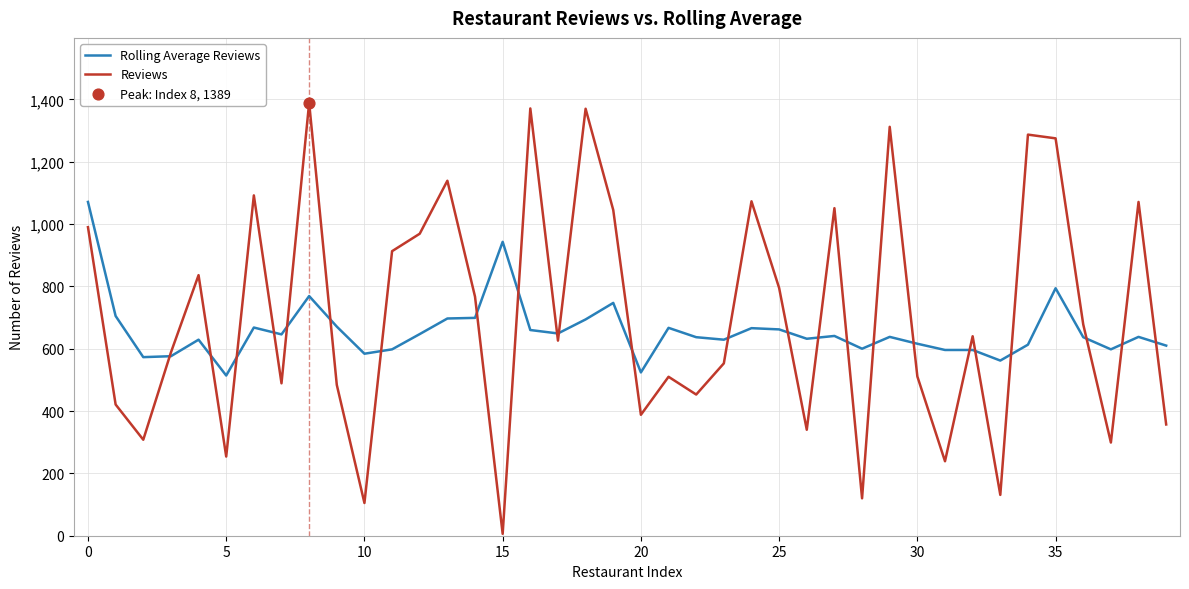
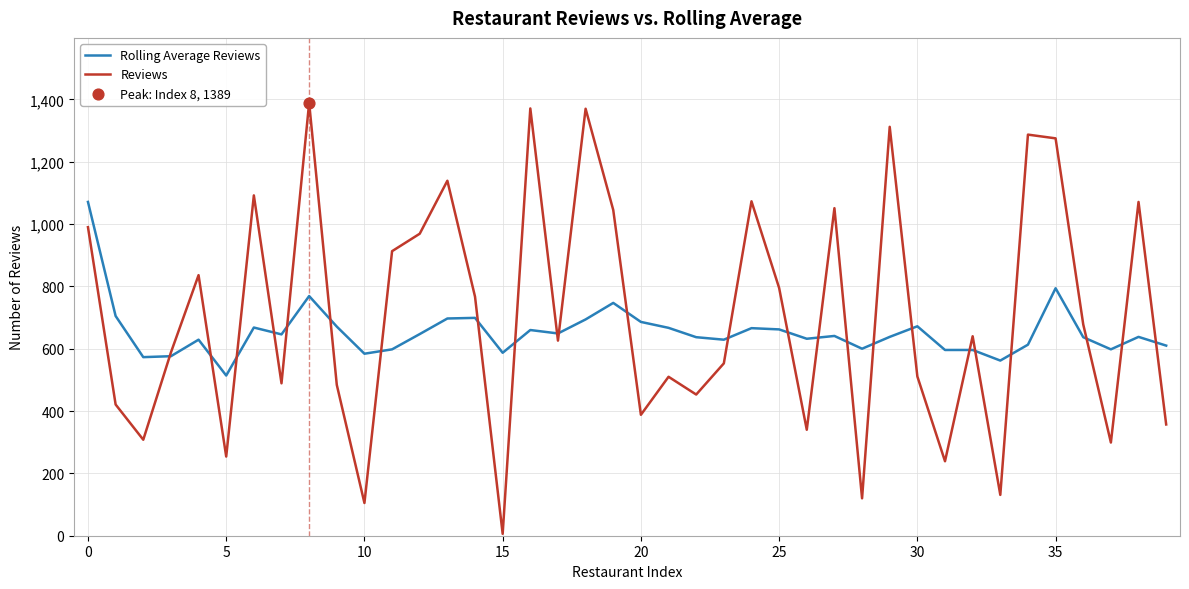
  {
    "Rolling Average Reviews": {
      "0": "1,070",
      "5": "510",
      "10": "580",
-     "15": "940",
-     "20": "520",
+     "15": "590",
+     "20": "690",
      "25": "660",
-     "30": "620",
+     "30": "670",
      "35": "790"
    }
  }
